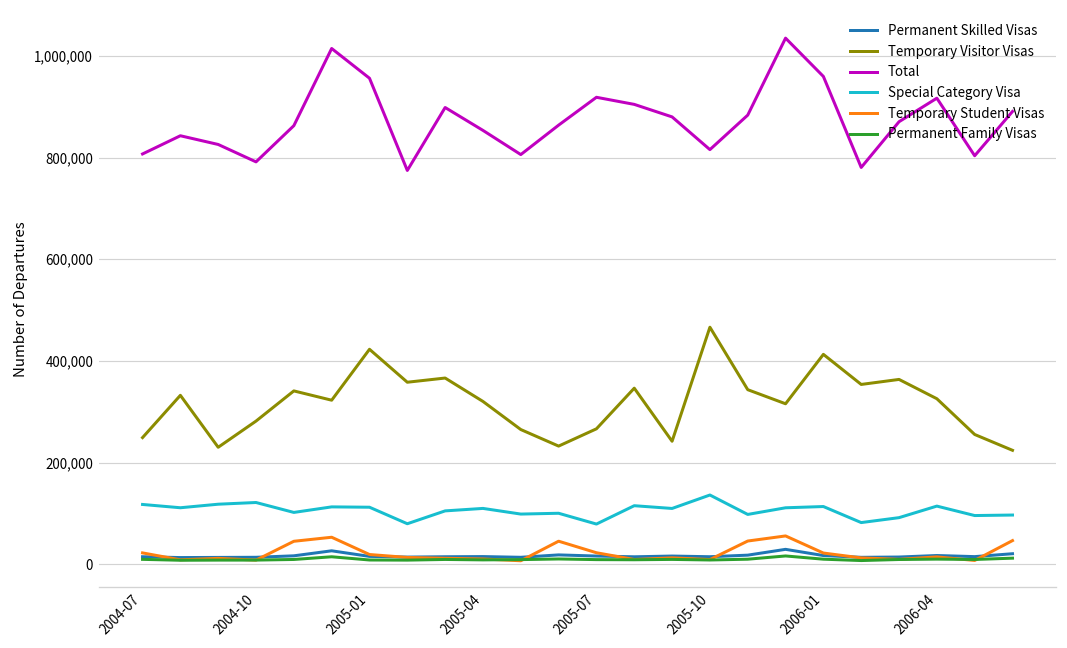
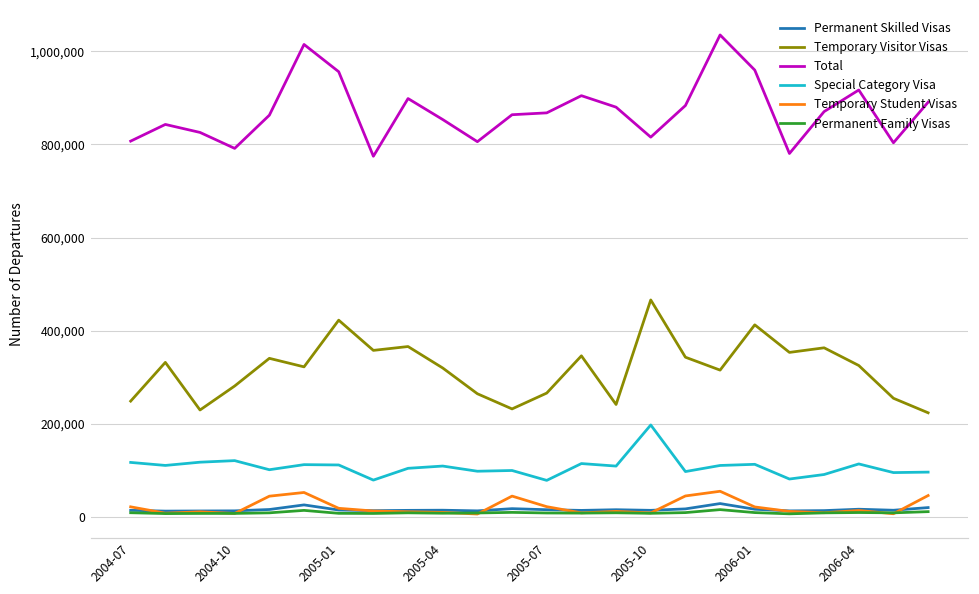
  {
    "Permanent Skilled Visas": {
      "2005-07": "20,000"
    },
    "Temporary Visitor Visas": {
      "2004-07": "250,000",
      "2004-10": "280,000",
      "2005-01": "420,000",
      "2005-04": "320,000",
      "2005-07": "270,000",
      "2005-10": "470,000",
      "2006-01": "410,000",
      "2006-04": "330,000"
    },
    "Total": {
      "2004-07": "810,000",
      "2004-10": "790,000",
      "2005-01": "960,000",
      "2005-04": "850,000",
-     "2005-07": "920,000",
+     "2005-07": "870,000",
      "2005-10": "820,000",
      "2006-01": "960,000",
      "2006-04": "920,000"
    },
    "Special Category Visa": {
      "2004-07": "120,000",
      "2004-10": "120,000",
      "2005-01": "110,000",
      "2005-04": "110,000",
      "2005-07": "80,000",
-     "2005-10": "140,000",
+     "2005-10": "200,000",
      "2006-01": "110,000",
      "2006-04": "110,000"
    },
    "Temporary Student Visas": {
      "2004-07": "20,000",
      "2005-07": "20,000"
    },
    "Permanent Family Visas": {
      "2005-01": "10,000",
      "2005-07": "10,000",
      "2006-01": "10,000"
    }
  }
